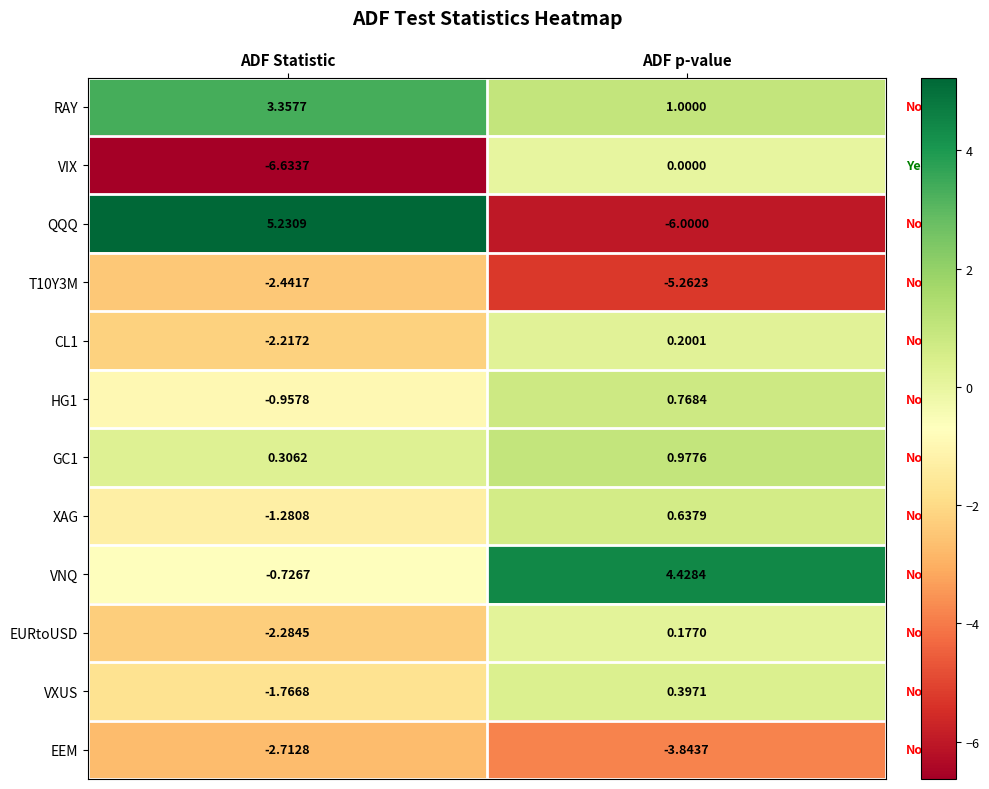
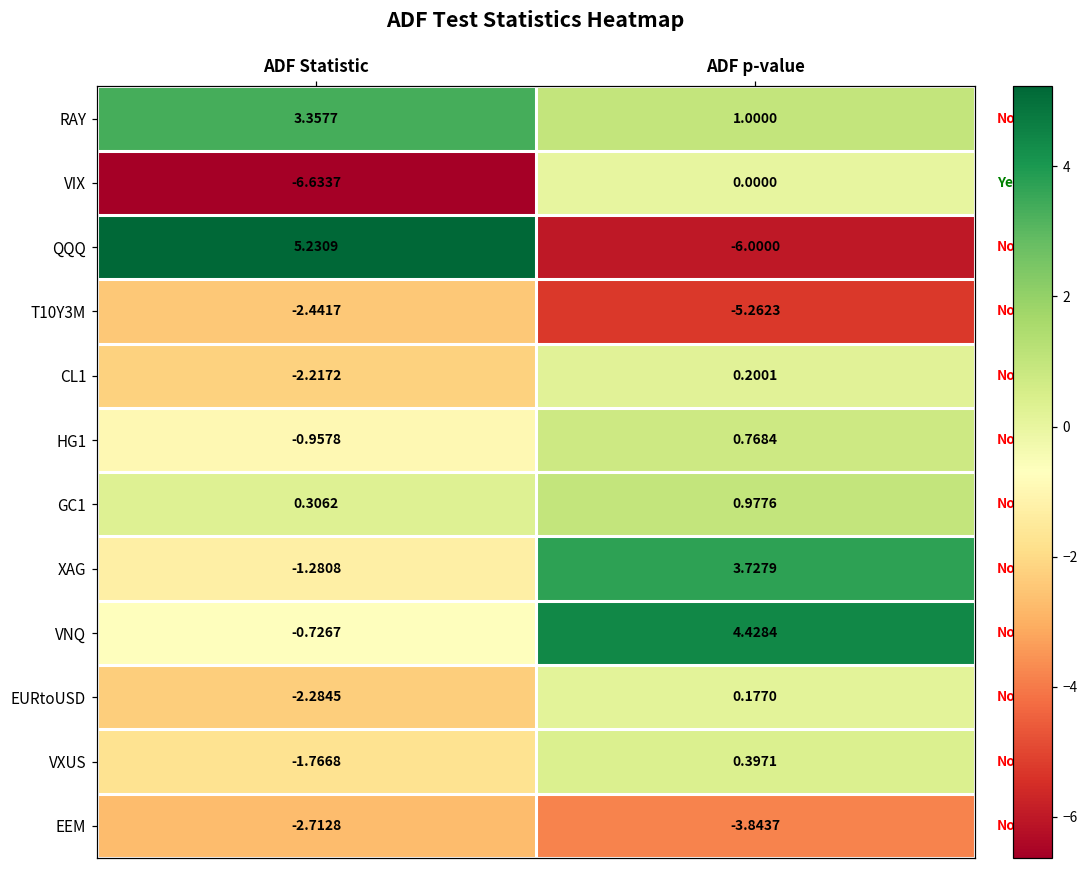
  {
    "RAY": {
      "ADF Statistic": 3.3577,
      "ADF p-value": 1.0000
    },
    "VIX": {
      "ADF Statistic": -6.6337,
      "ADF p-value": 0.0000
    },
    "QQQ": {
      "ADF Statistic": 5.2309,
      "ADF p-value": -6.0000
    },
    "T10Y3M": {
      "ADF Statistic": -2.4417,
      "ADF p-value": -5.2623
    },
    "CL1": {
      "ADF Statistic": -2.2172,
      "ADF p-value": 0.2001
    },
    "HG1": {
      "ADF Statistic": -0.9578,
      "ADF p-value": 0.7684
    },
    "GC1": {
      "ADF Statistic": 0.3062,
      "ADF p-value": 0.9776
    },
    "XAG": {
      "ADF Statistic": -1.2808,
-     "ADF p-value": 0.6379
+     "ADF p-value": 3.7279
    },
    "VNQ": {
      "ADF Statistic": -0.7267,
      "ADF p-value": 4.4284
    },
    "EURtoUSD": {
      "ADF Statistic": -2.2845,
      "ADF p-value": 0.1770
    },
    "VXUS": {
      "ADF Statistic": -1.7668,
      "ADF p-value": 0.3971
    },
    "EEM": {
      "ADF Statistic": -2.7128,
      "ADF p-value": -3.8437
    }
  }
